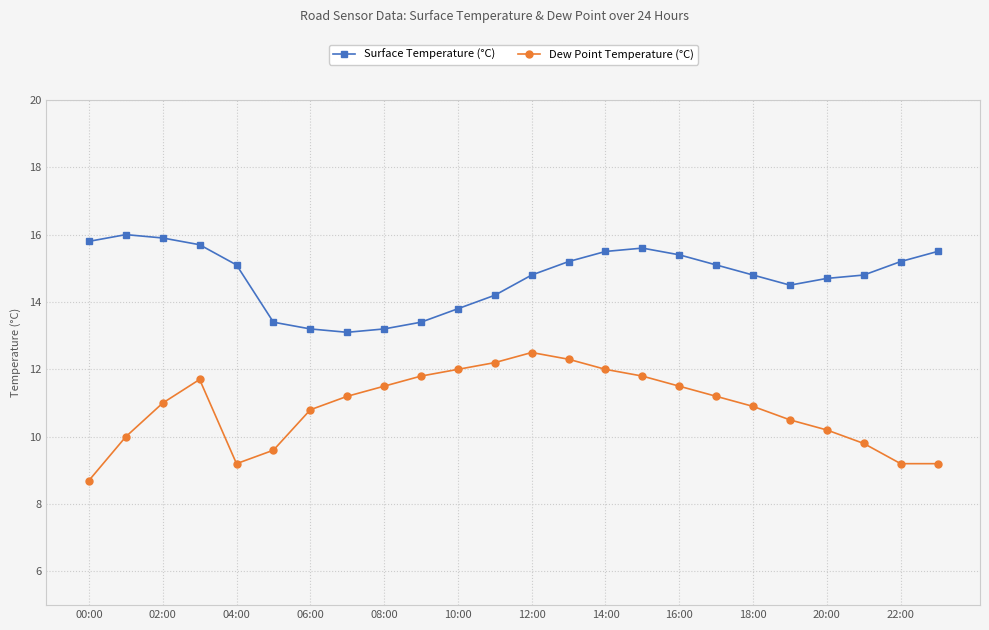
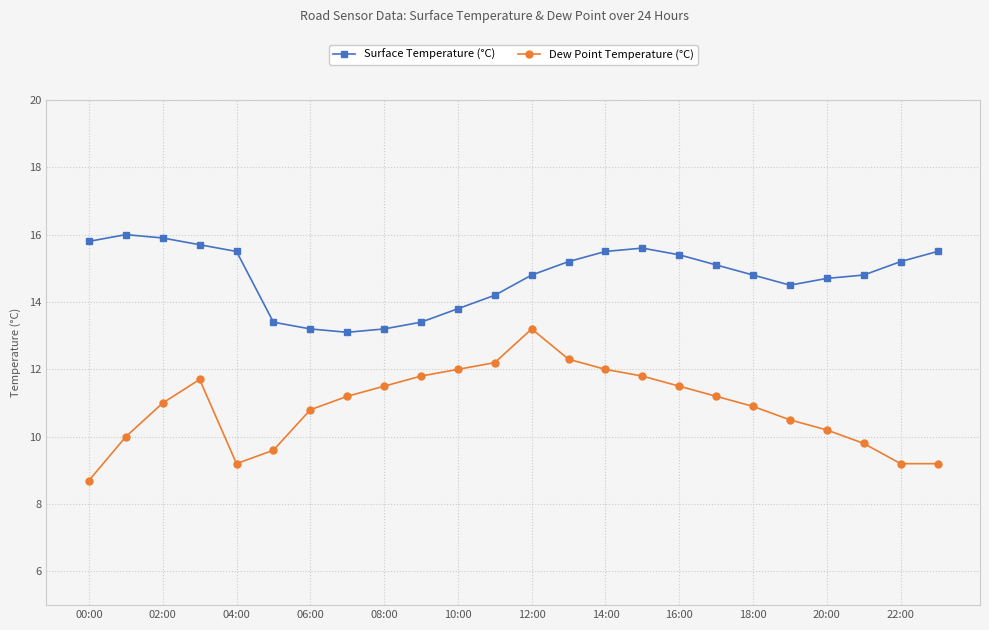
  {
    "Surface Temperature (°C)": {
      "00:00": 15.8,
      "02:00": 15.9,
-     "04:00": 15.1,
+     "04:00": 15.5,
      "06:00": 13.2,
      "08:00": 13.2,
      "10:00": 13.8,
      "12:00": 14.8,
      "14:00": 15.5,
      "16:00": 15.4,
      "18:00": 14.8,
      "20:00": 14.7,
      "22:00": 15.2
    },
    "Dew Point Temperature (°C)": {
      "00:00": 8.7,
      "02:00": 11.0,
      "04:00": 9.2,
      "06:00": 10.8,
      "08:00": 11.5,
      "10:00": 12.0,
-     "12:00": 12.5,
+     "12:00": 13.2,
      "14:00": 12.0,
      "16:00": 11.5,
      "18:00": 10.9,
      "20:00": 10.2,
      "22:00": 9.2
    }
  }
